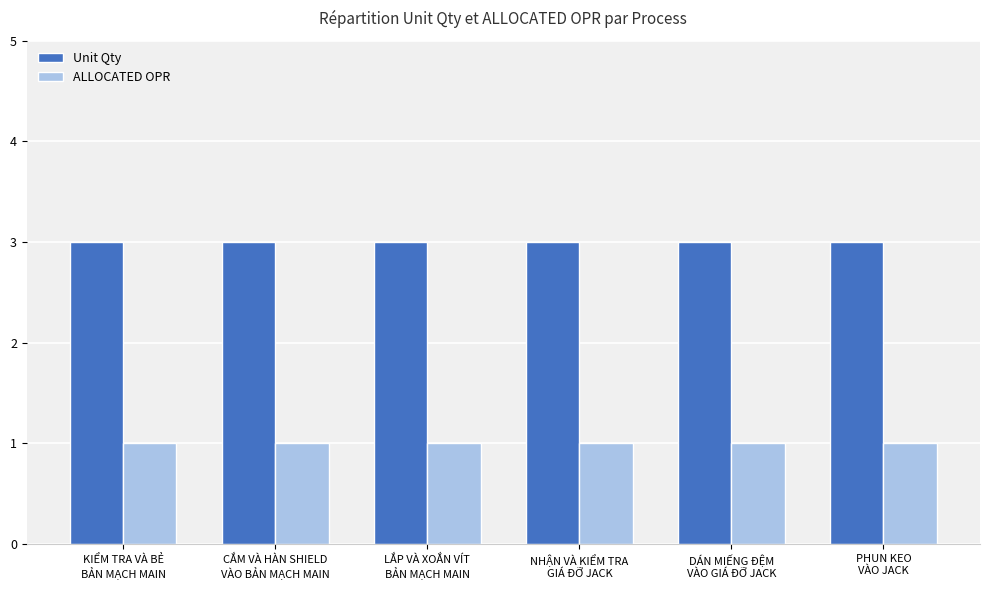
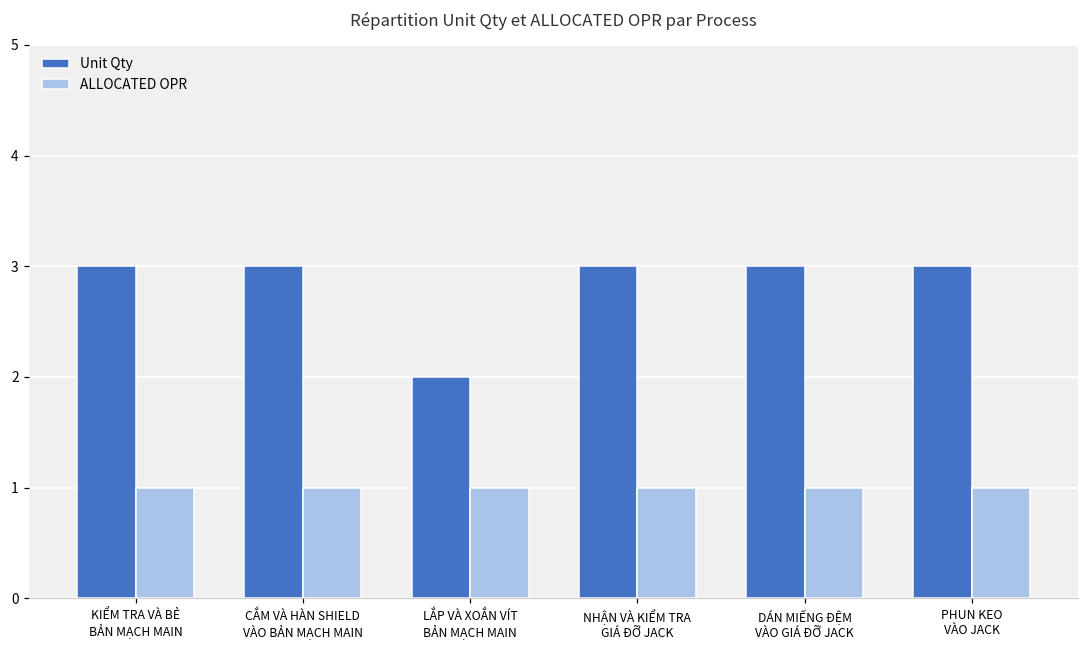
  {
    "Unit Qty": {
      "KIỂM TRA VÀ BẺ BẢN MẠCH MAIN": 3,
      "CẮM VÀ HÀN SHIELD VÀO BẢN MẠCH MAIN": 3,
-     "LẮP VÀ XOẮN VÍT BẢN MẠCH MAIN": 3,
+     "LẮP VÀ XOẮN VÍT BẢN MẠCH MAIN": 2,
      "NHẬN VÀ KIỂM TRA GIÁ ĐỠ JACK": 3,
      "DÁN MIẾNG ĐỆM VÀO GIÁ ĐỠ JACK": 3,
      "PHUN KEO VÀO JACK": 3
    },
    "ALLOCATED OPR": {
      "KIỂM TRA VÀ BẺ BẢN MẠCH MAIN": 1,
      "CẮM VÀ HÀN SHIELD VÀO BẢN MẠCH MAIN": 1,
      "LẮP VÀ XOẮN VÍT BẢN MẠCH MAIN": 1,
      "NHẬN VÀ KIỂM TRA GIÁ ĐỠ JACK": 1,
      "DÁN MIẾNG ĐỆM VÀO GIÁ ĐỠ JACK": 1,
      "PHUN KEO VÀO JACK": 1
    }
  }
